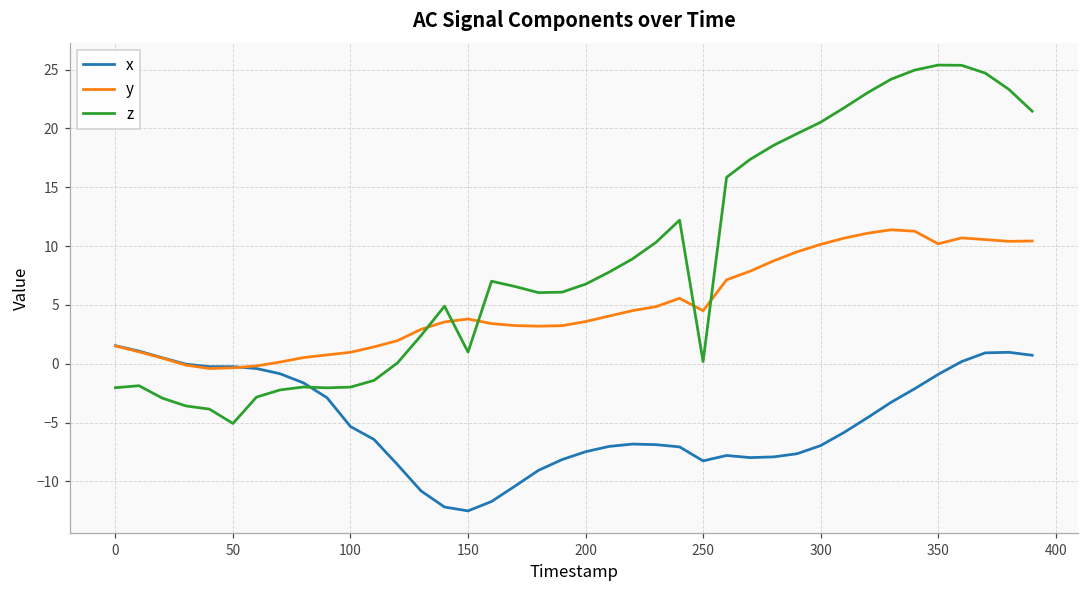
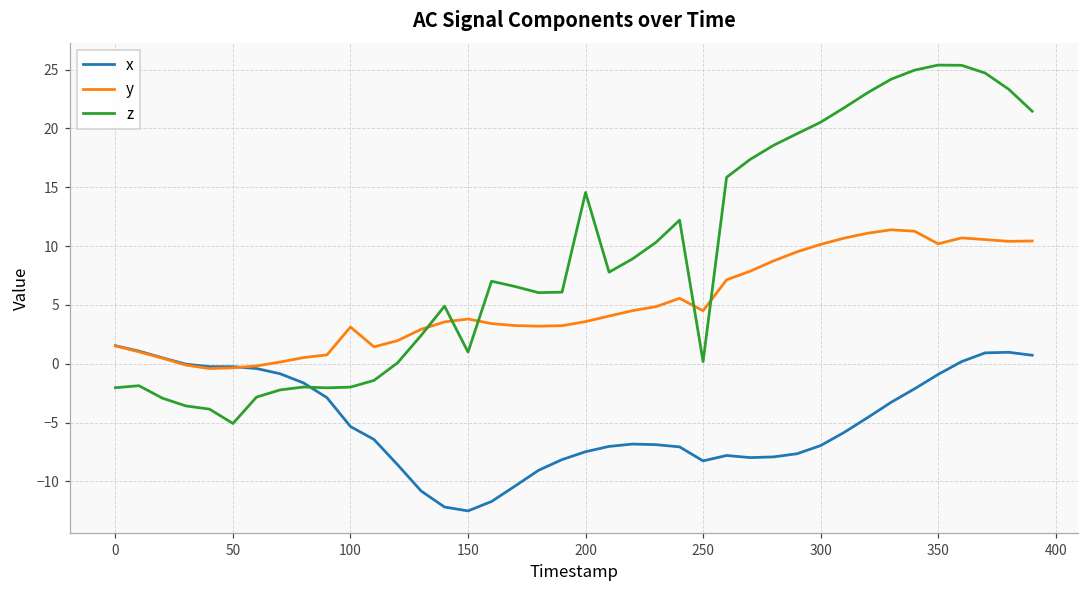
  {
    "x": {
      "100": -5.3,
      "150": -12.5,
      "200": -7.5,
      "250": -8.3,
      "300": -7.0,
      "350": -0.9
    },
    "y": {
-     "100": 1.0,
+     "100": 3.1,
      "150": 3.8,
      "200": 3.6,
      "250": 4.5,
      "300": 10.1,
      "350": 10.2
    },
    "z": {
      "0": -2.0,
      "50": -5.1,
      "100": -2.0,
      "150": 1.0,
-     "200": 6.8,
+     "200": 14.6,
      "250": 0.2,
      "300": 20.5,
      "350": 25.4
    }
  }
